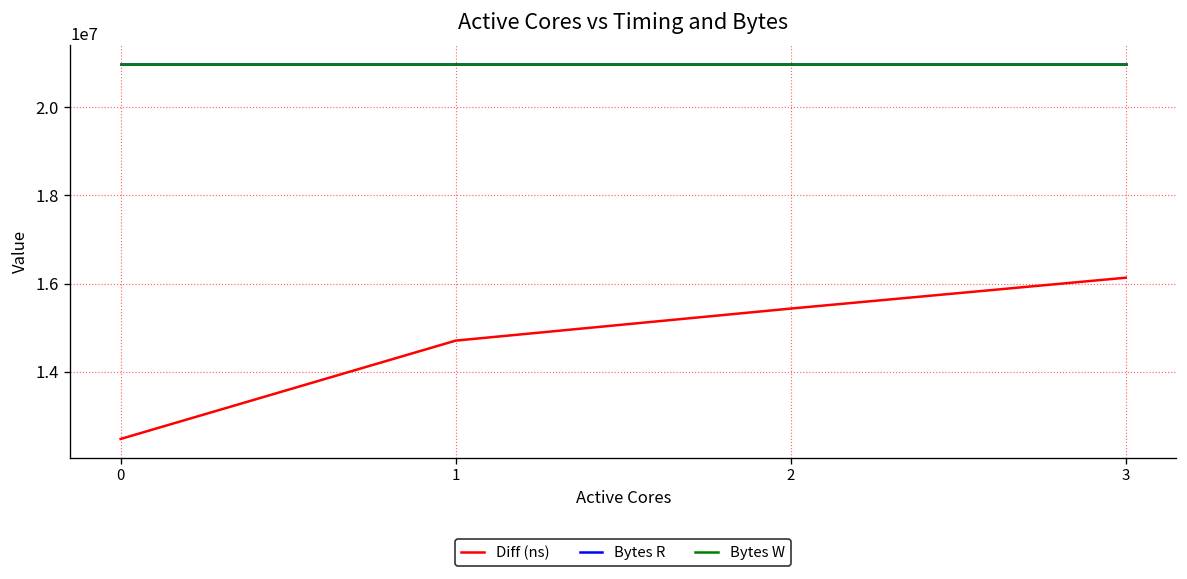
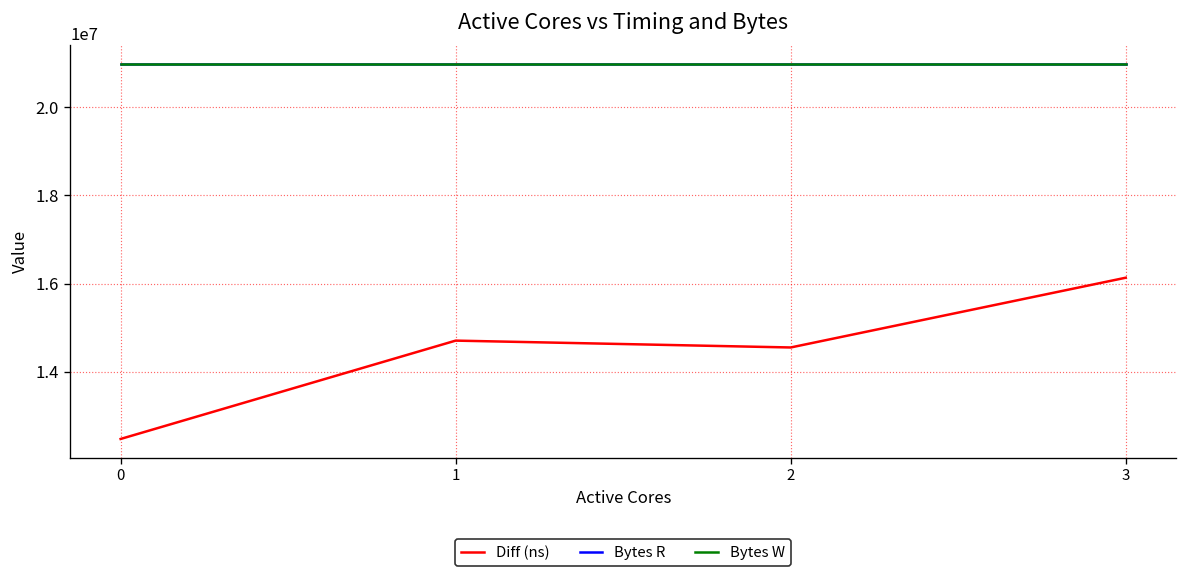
  {
    "Diff (ns)": {
      "0": 12500000,
      "1": 14700000,
-     "2": 15400000,
+     "2": 14600000,
      "3": 16100000
    },
    "Bytes W": {
      "0": 21000000,
      "1": 21000000,
      "2": 21000000,
      "3": 21000000
    }
  }
